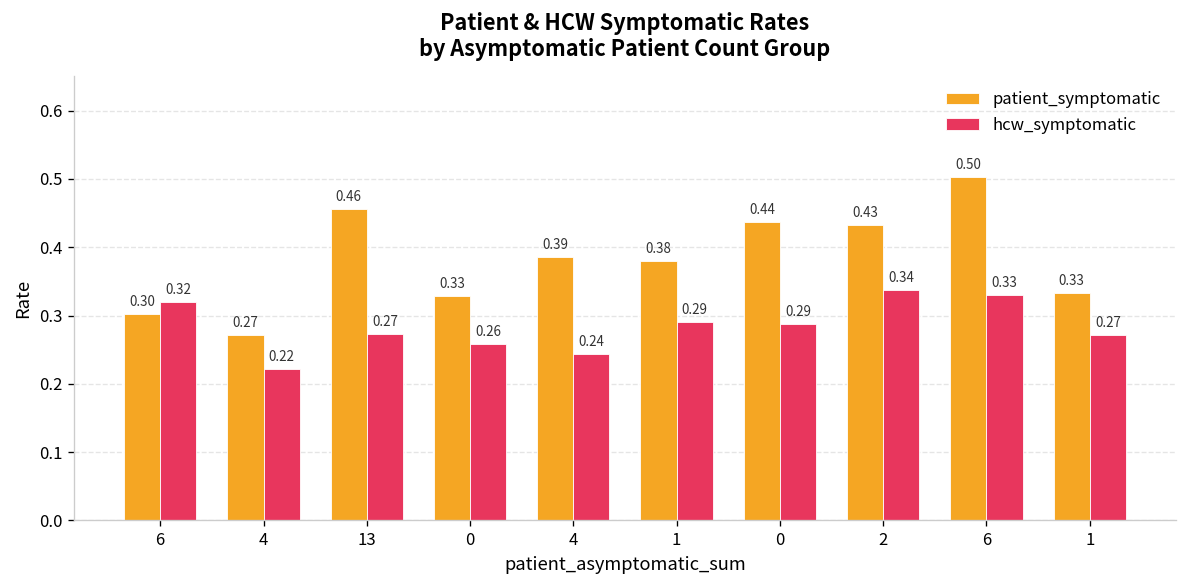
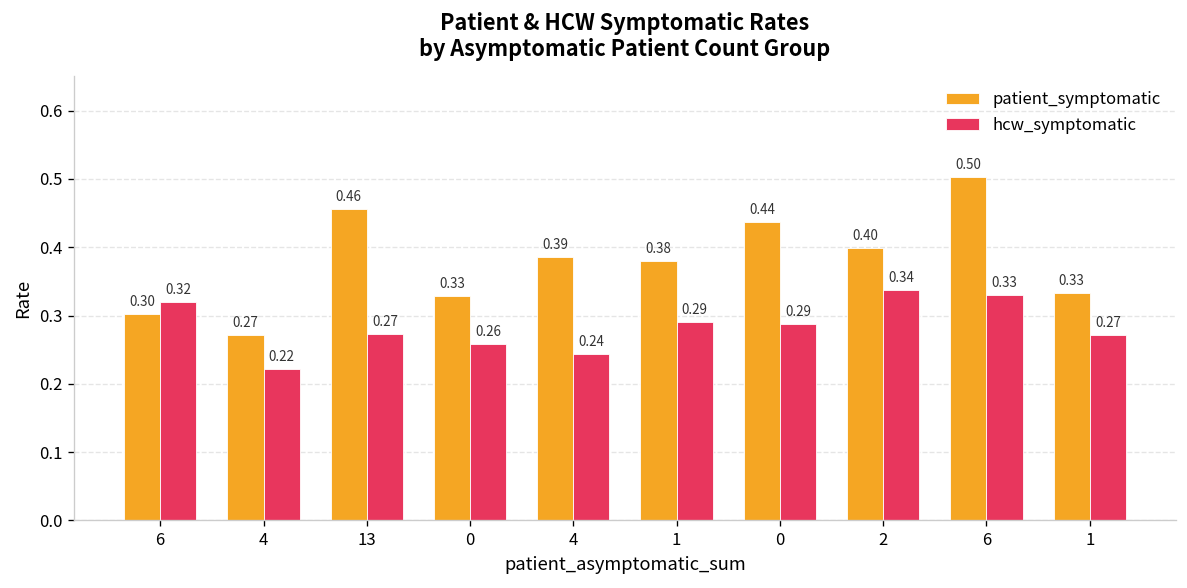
  {
    "patient_symptomatic": {
      "13": 0.46,
-     "2": 0.43
+     "2": 0.40
    },
    "hcw_symptomatic": {
      "13": 0.27,
      "2": 0.34
    }
  }
